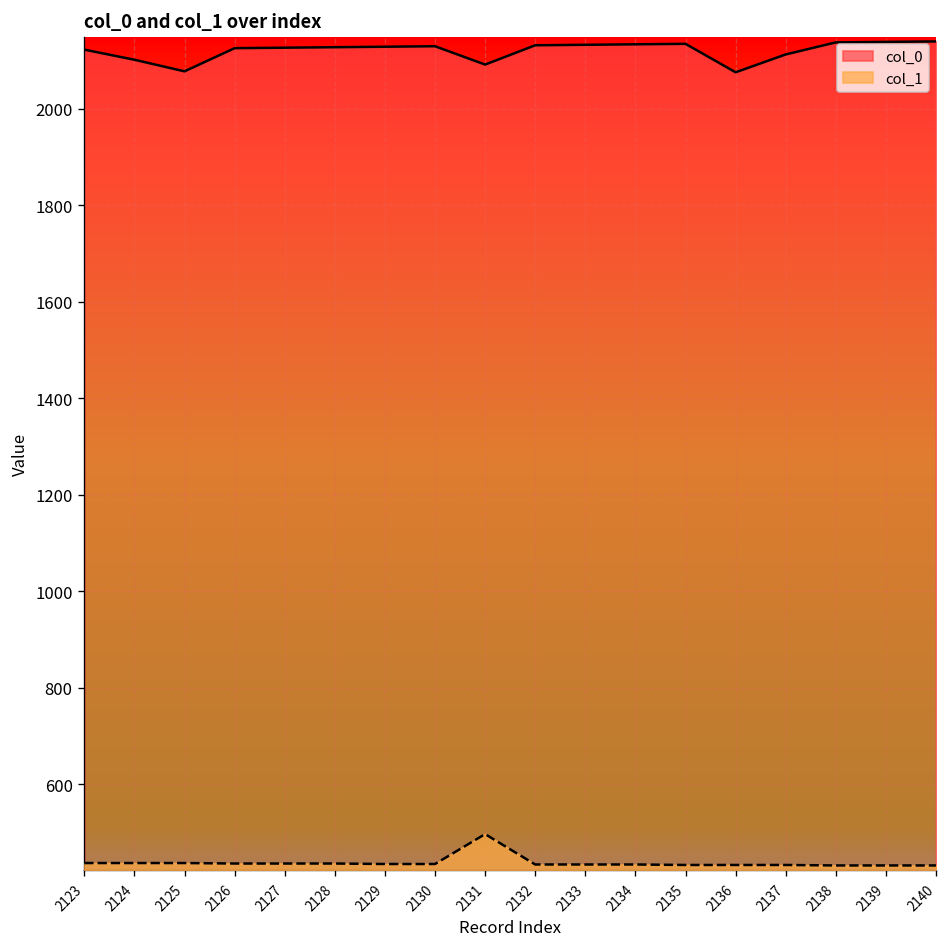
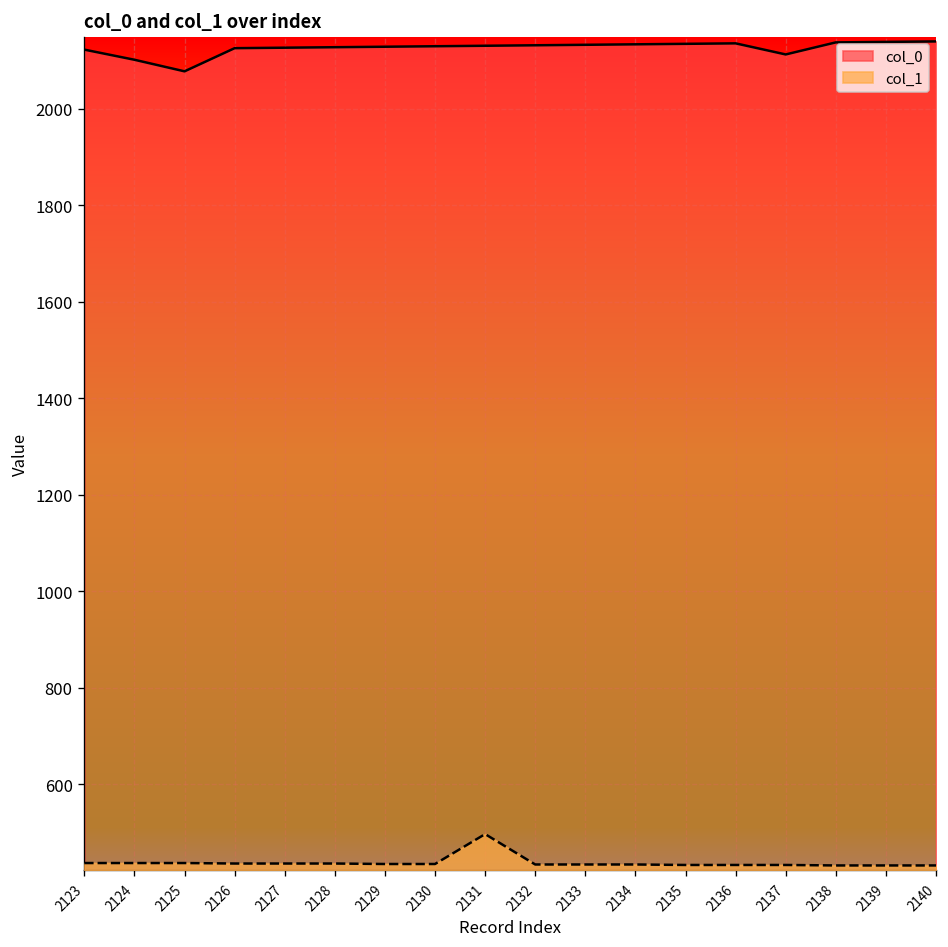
  {
    "col_0": {
      "2123": 2120,
      "2124": 2100,
      "2125": 2080,
      "2126": 2130,
      "2127": 2130,
      "2128": 2130,
      "2129": 2130,
      "2130": 2130,
-     "2131": 2090,
+     "2131": 2130,
      "2132": 2130,
      "2133": 2130,
      "2134": 2130,
      "2135": 2140,
-     "2136": 2080,
+     "2136": 2140,
      "2137": 2110,
      "2138": 2140,
      "2139": 2140,
      "2140": 2140
    },
    "col_1": {
      "2123": 440,
      "2124": 440,
      "2125": 440,
      "2126": 440,
      "2127": 440,
      "2128": 440,
      "2129": 440,
      "2130": 440,
      "2131": 500,
      "2132": 430,
      "2133": 430,
      "2134": 430,
      "2135": 430,
      "2136": 430,
      "2137": 430,
      "2138": 430,
      "2139": 430,
      "2140": 430
    }
  }
